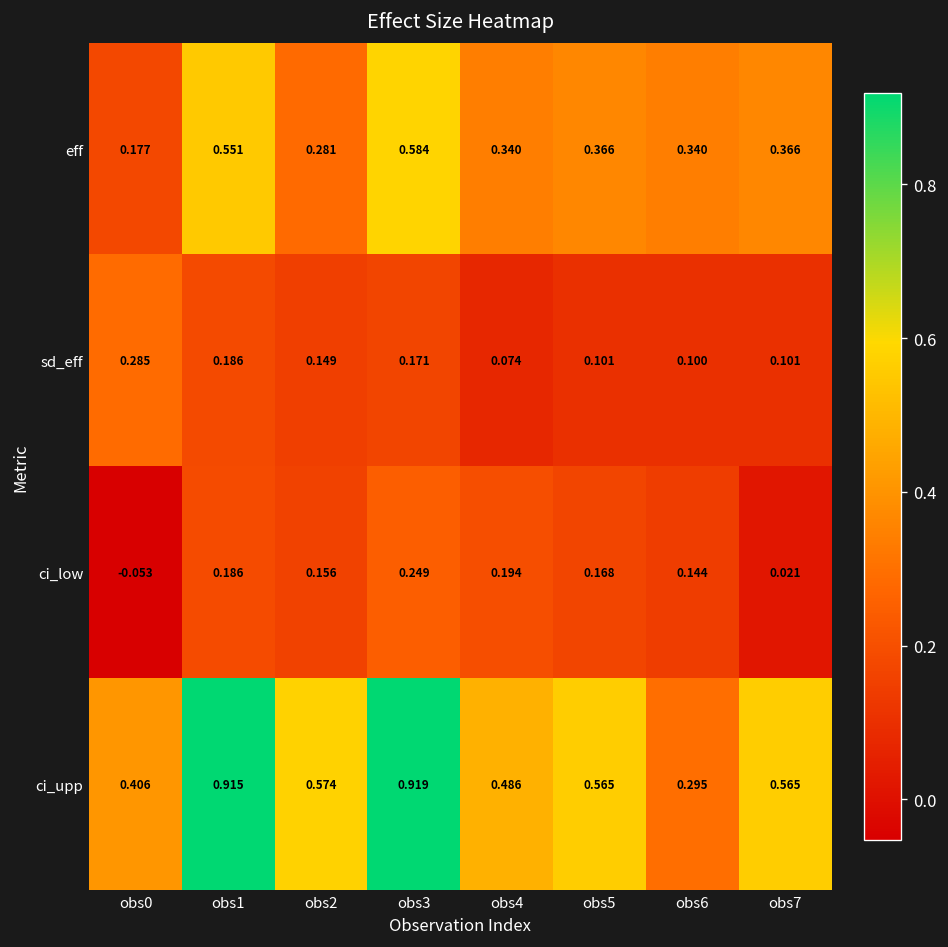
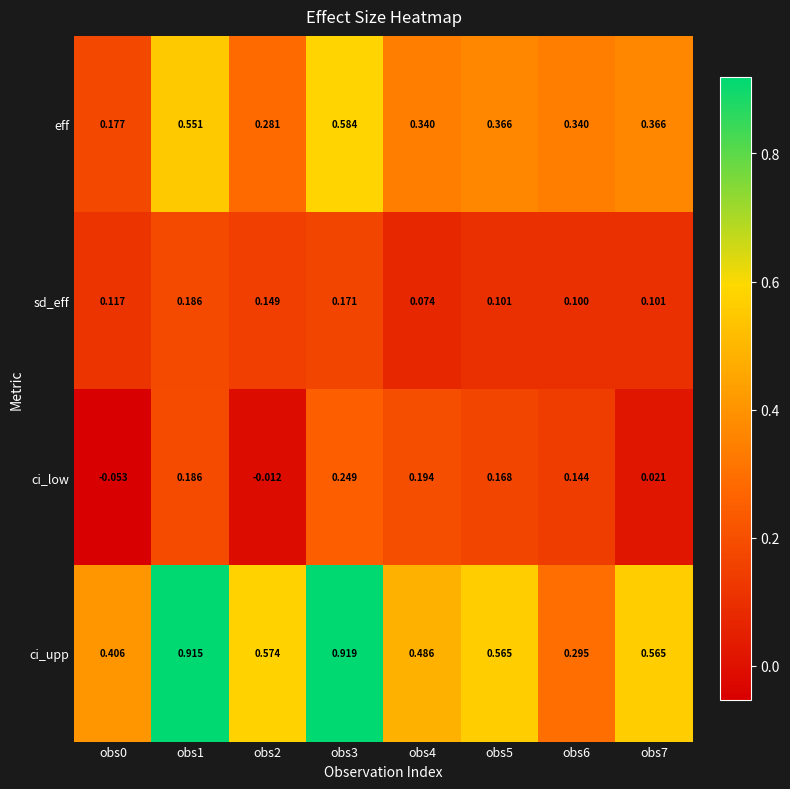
  {
    "eff": {
      "obs0": 0.177,
      "obs1": 0.551,
      "obs2": 0.281,
      "obs3": 0.584,
      "obs4": 0.340,
      "obs5": 0.366,
      "obs6": 0.340,
      "obs7": 0.366
    },
    "sd_eff": {
-     "obs0": 0.285,
+     "obs0": 0.117,
      "obs1": 0.186,
      "obs2": 0.149,
      "obs3": 0.171,
      "obs4": 0.074,
      "obs5": 0.101,
      "obs6": 0.100,
      "obs7": 0.101
    },
    "ci_low": {
      "obs0": -0.053,
      "obs1": 0.186,
-     "obs2": 0.156,
+     "obs2": -0.012,
      "obs3": 0.249,
      "obs4": 0.194,
      "obs5": 0.168,
      "obs6": 0.144,
      "obs7": 0.021
    },
    "ci_upp": {
      "obs0": 0.406,
      "obs1": 0.915,
      "obs2": 0.574,
      "obs3": 0.919,
      "obs4": 0.486,
      "obs5": 0.565,
      "obs6": 0.295,
      "obs7": 0.565
    }
  }
